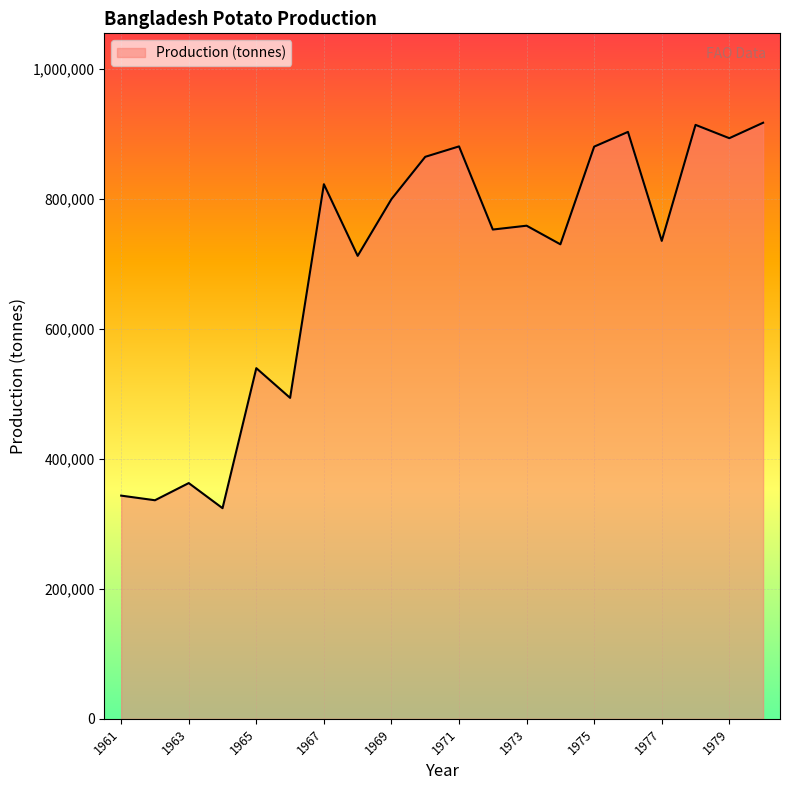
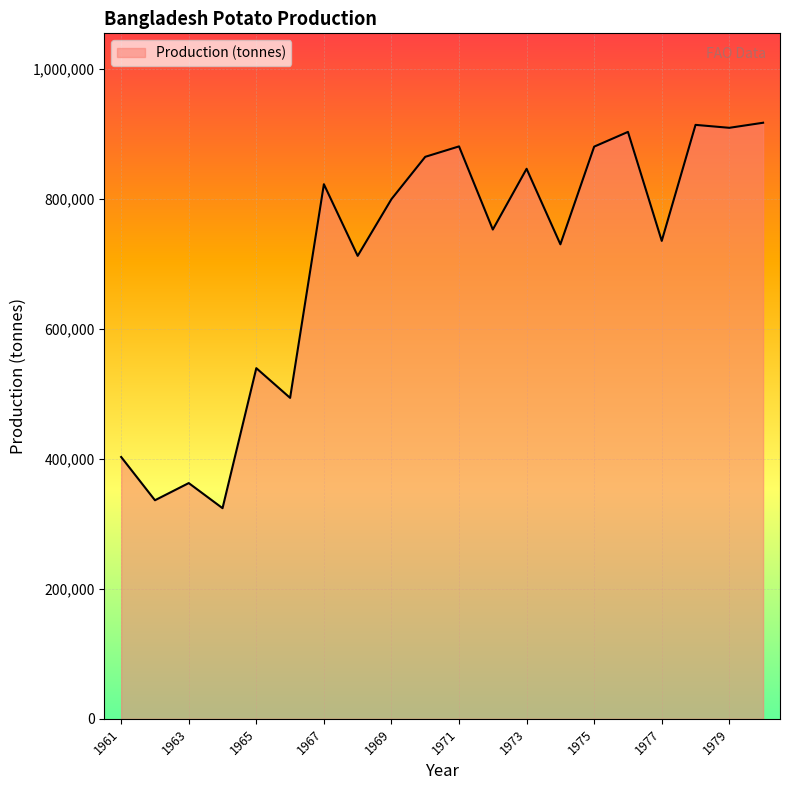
  {
-   "1961": "340,000",
+   "1961": "400,000",
    "1963": "360,000",
    "1965": "540,000",
    "1967": "820,000",
    "1969": "800,000",
    "1971": "880,000",
-   "1973": "760,000",
+   "1973": "850,000",
    "1975": "880,000",
    "1977": "740,000",
-   "1979": "890,000"
+   "1979": "910,000"
  }
